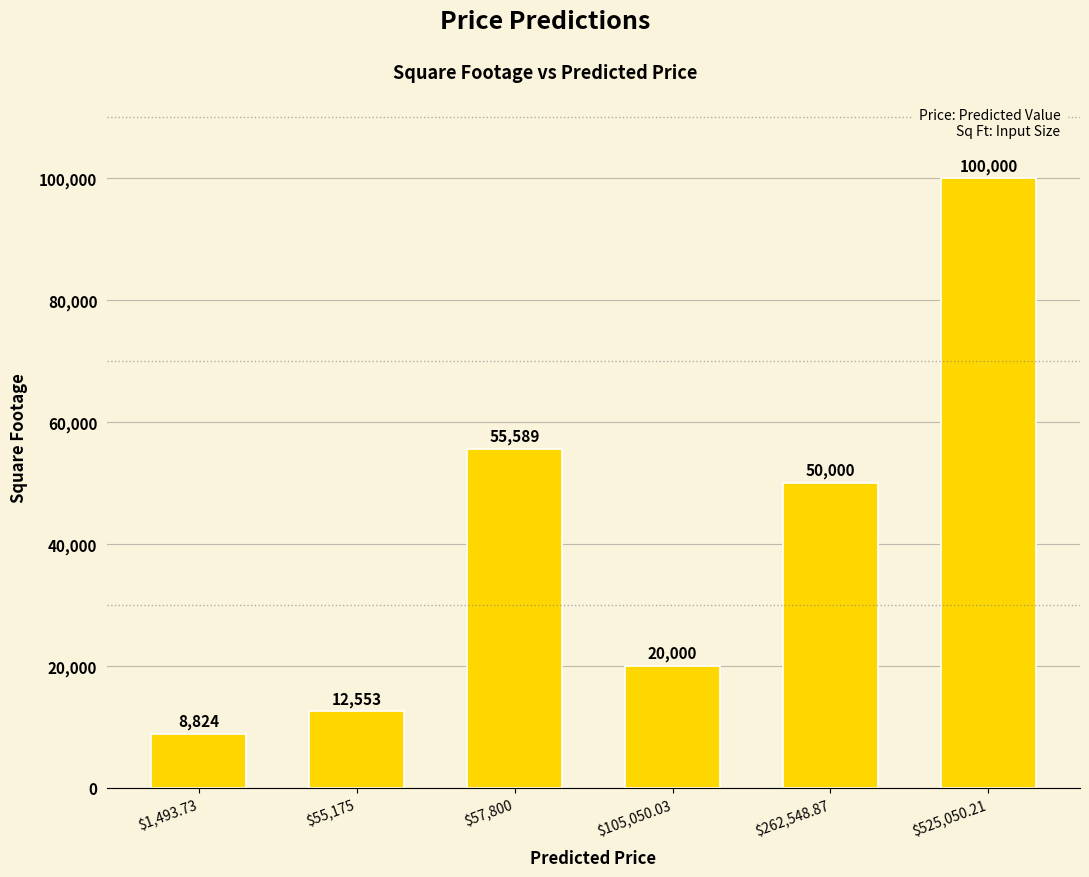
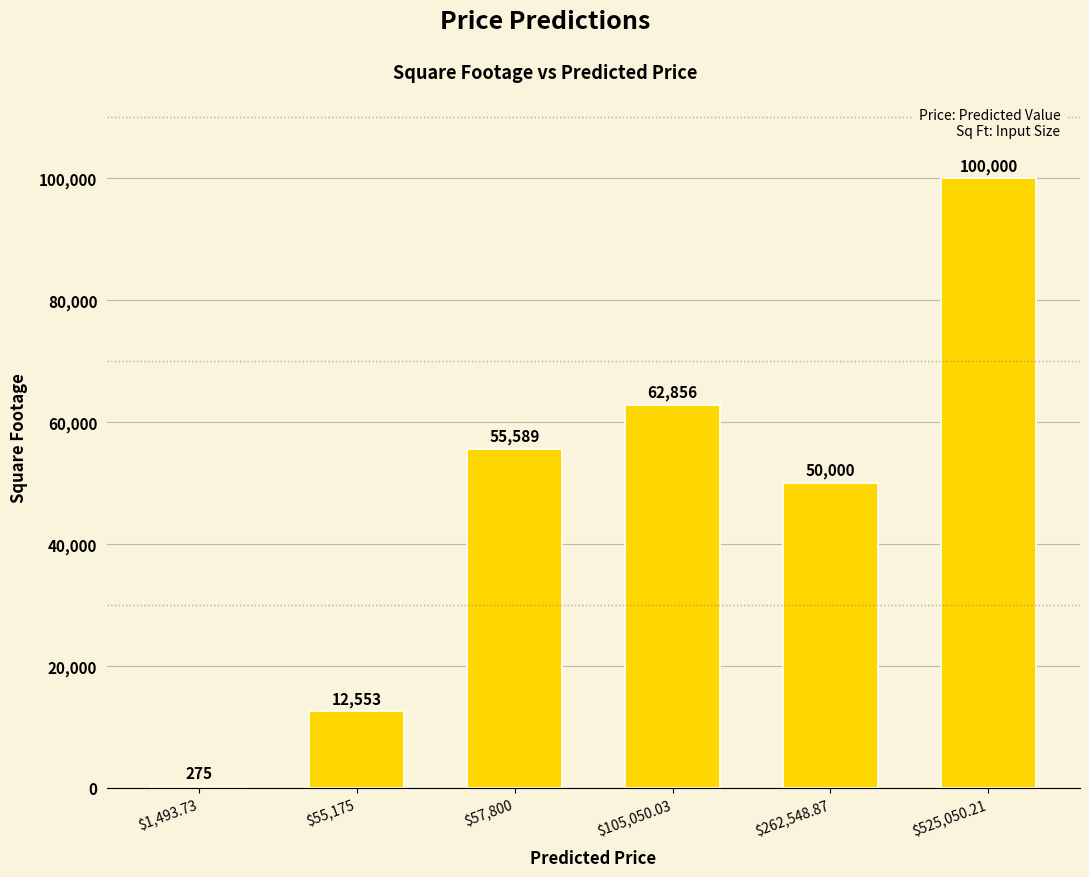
  {
-   "$1,493.73": "8,824",
+   "$1,493.73": "275",
    "$55,175": "12,553",
    "$57,800": "55,589",
-   "$105,050.03": "20,000",
+   "$105,050.03": "62,856",
    "$262,548.87": "50,000",
    "$525,050.21": "100,000"
  }
